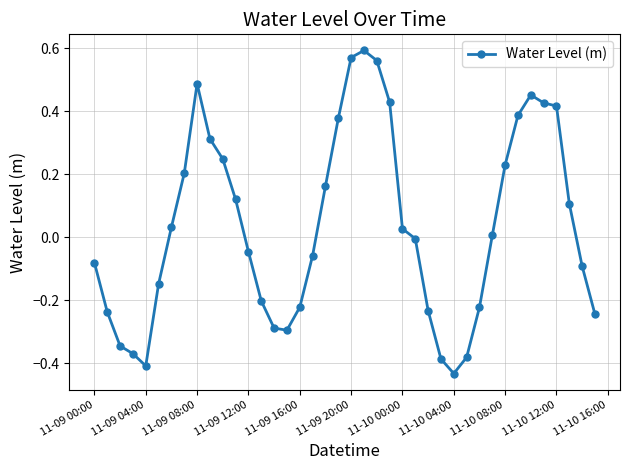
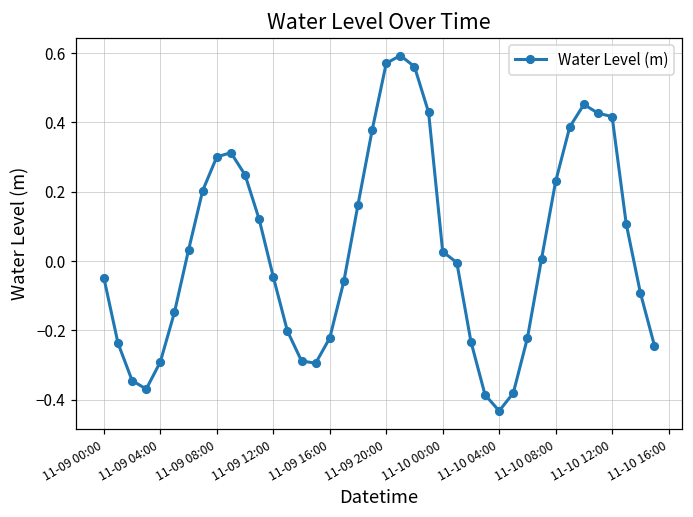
  {
-   "11-09 00:00": -0.08,
-   "11-09 04:00": -0.41,
-   "11-09 08:00": 0.49,
+   "11-09 00:00": -0.05,
+   "11-09 04:00": -0.29,
+   "11-09 08:00": 0.30,
    "11-09 12:00": -0.05,
    "11-09 16:00": -0.22,
    "11-09 20:00": 0.57,
    "11-10 00:00": 0.03,
    "11-10 04:00": -0.43,
    "11-10 08:00": 0.23,
    "11-10 12:00": 0.42
  }
